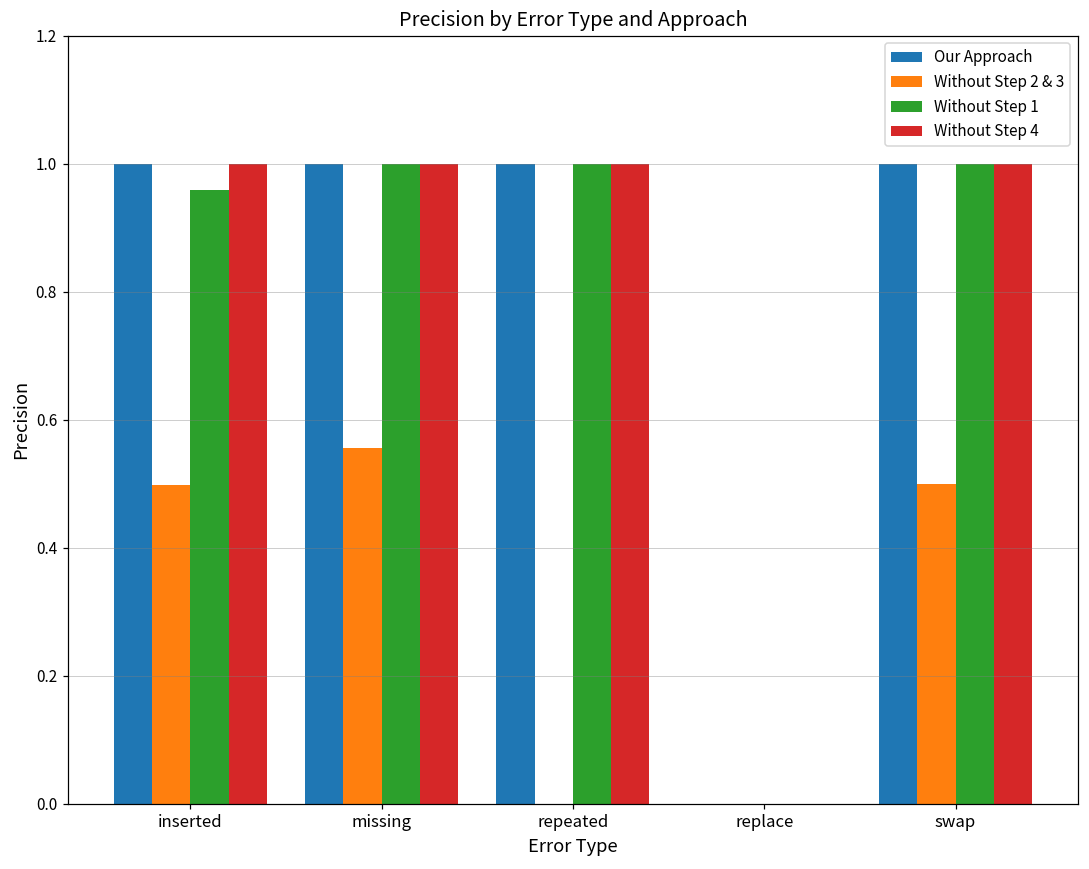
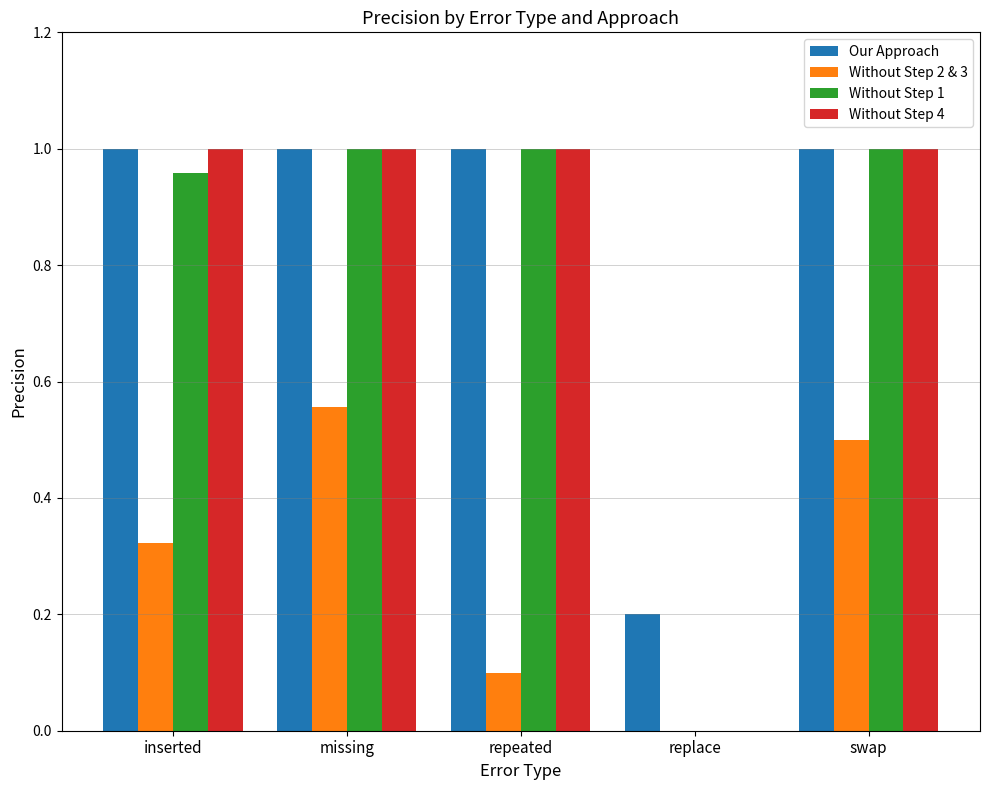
  {
    "Our Approach": {
      "inserted": 1.0,
      "missing": 1.0,
      "repeated": 1.0,
-     "replace": 0.0,
+     "replace": 0.2,
      "swap": 1.0
    },
    "Without Step 2 & 3": {
-     "inserted": 0.50,
+     "inserted": 0.32,
      "missing": 0.56,
-     "repeated": 0.0,
+     "repeated": 0.1,
      "replace": 0.00,
      "swap": 0.50
    },
    "Without Step 1": {
      "inserted": 0.96,
      "missing": 1.00,
      "repeated": 1.00,
      "replace": 0.00,
      "swap": 1.00
    },
    "Without Step 4": {
      "inserted": 1.00,
      "missing": 1.00,
      "repeated": 1.00,
      "replace": 0.00,
      "swap": 1.00
    }
  }
